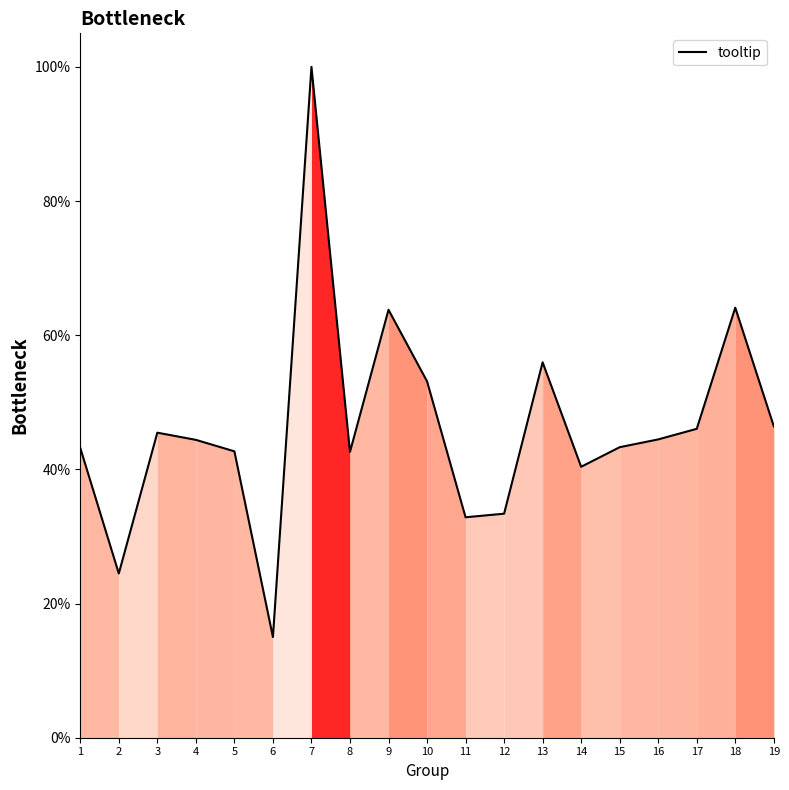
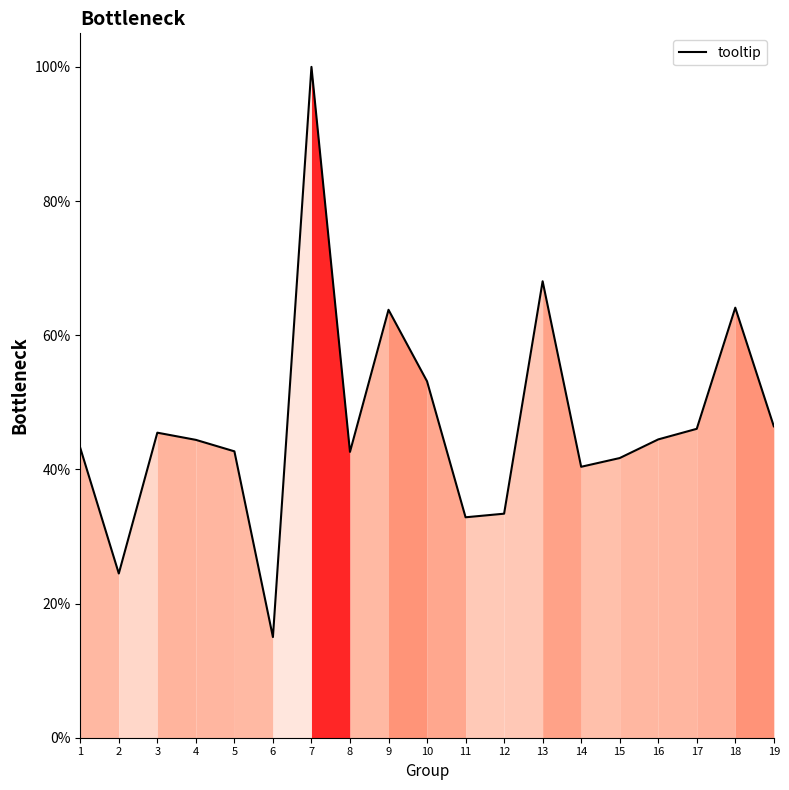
  {
    "tooltip": {
-     "13": "56%",
-     "15": "43%"
+     "13": "68%",
+     "15": "42%"
    }
  }
